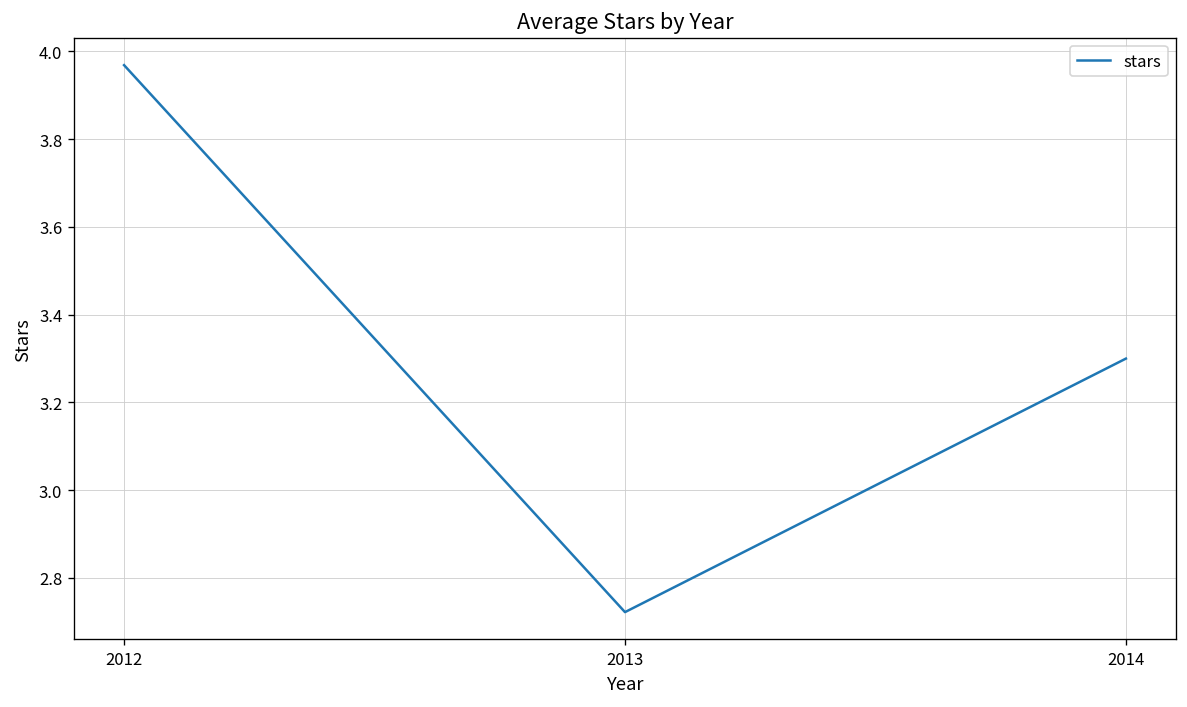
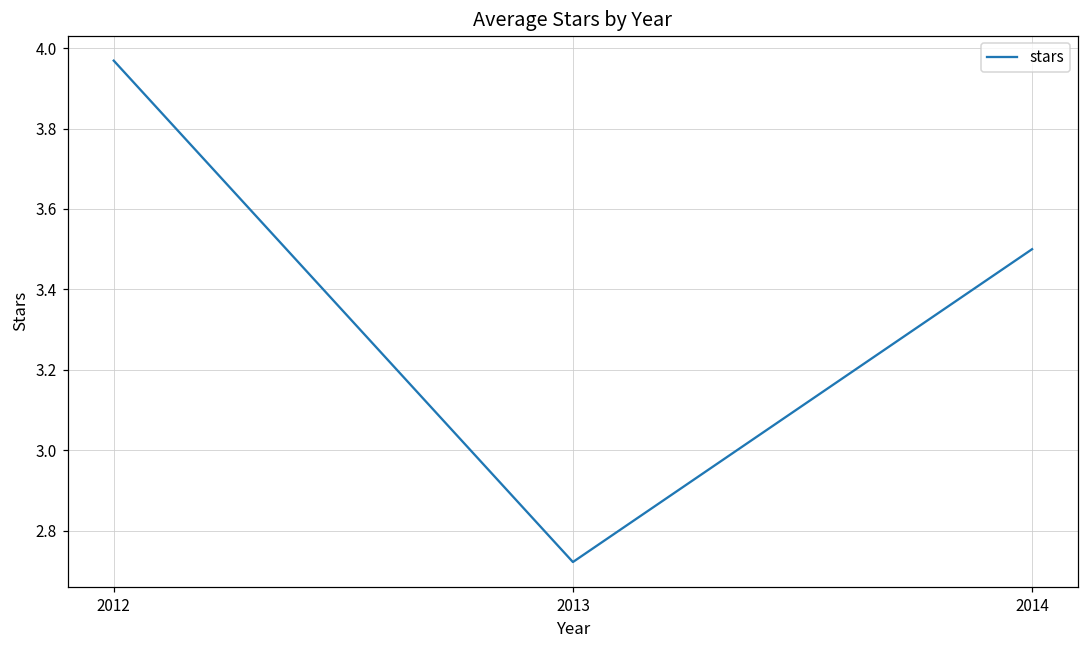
  {
    "2012": 3.97,
    "2013": 2.72,
-   "2014": 3.3
+   "2014": 3.5
  }
